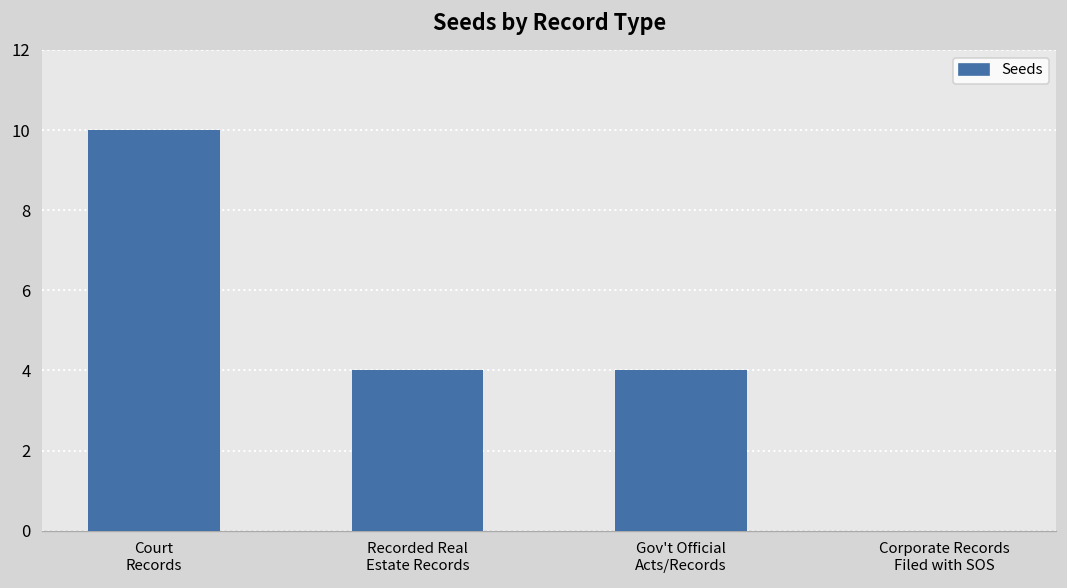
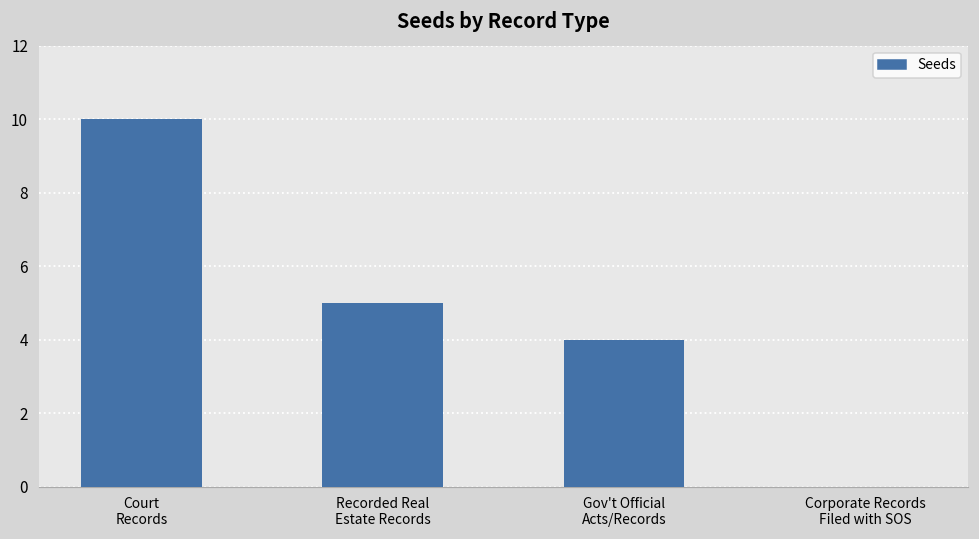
  {
    "Court Records": 10,
-   "Recorded Real Estate Records": 4,
+   "Recorded Real Estate Records": 5,
    "Gov't Official Acts/Records": 4,
    "Corporate Records Filed with SOS": 0
  }
